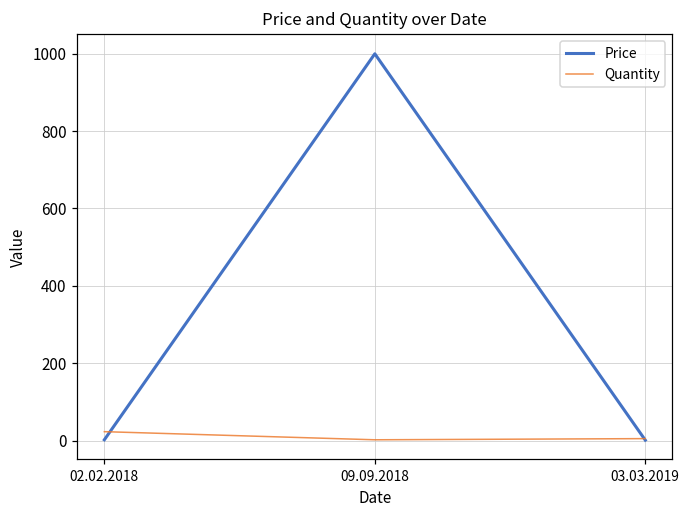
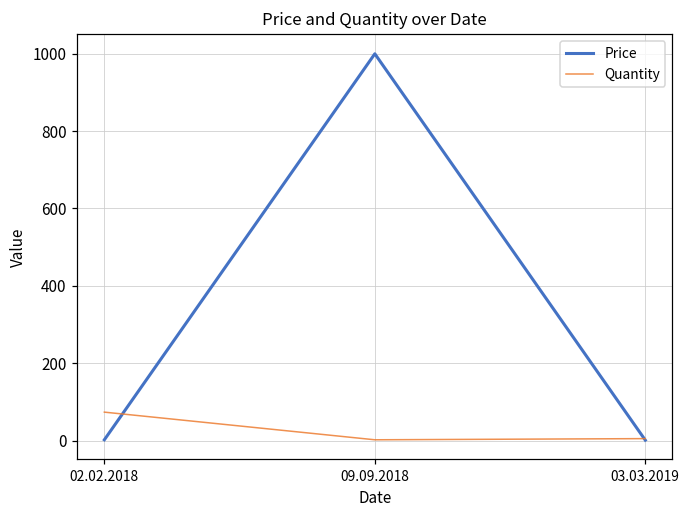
  {
    "Price": {
      "02.02.2018": 0,
      "09.09.2018": 1000
    },
    "Quantity": {
-     "02.02.2018": 20,
+     "02.02.2018": 70,
      "09.09.2018": 0
    }
  }
